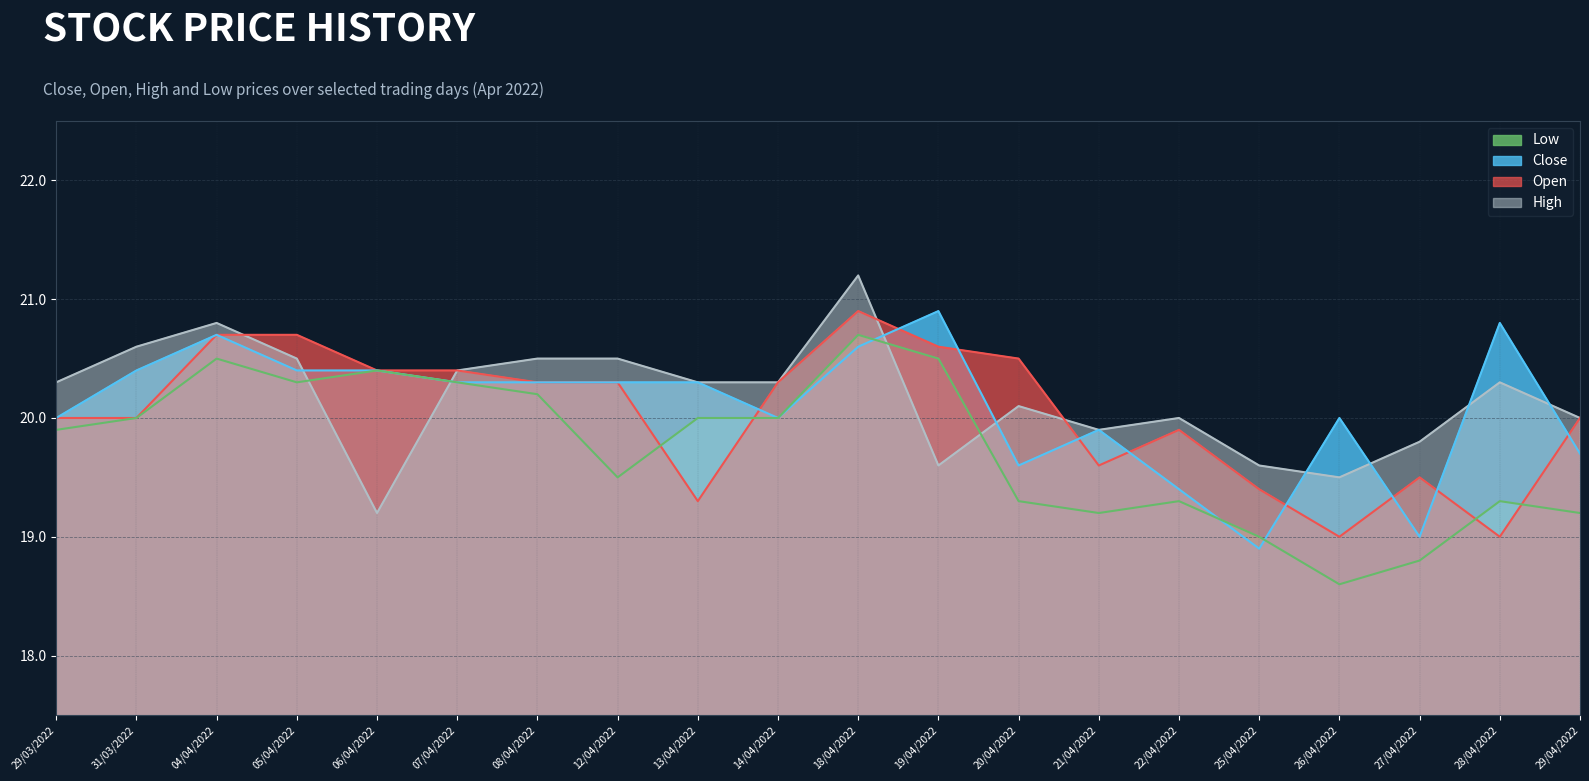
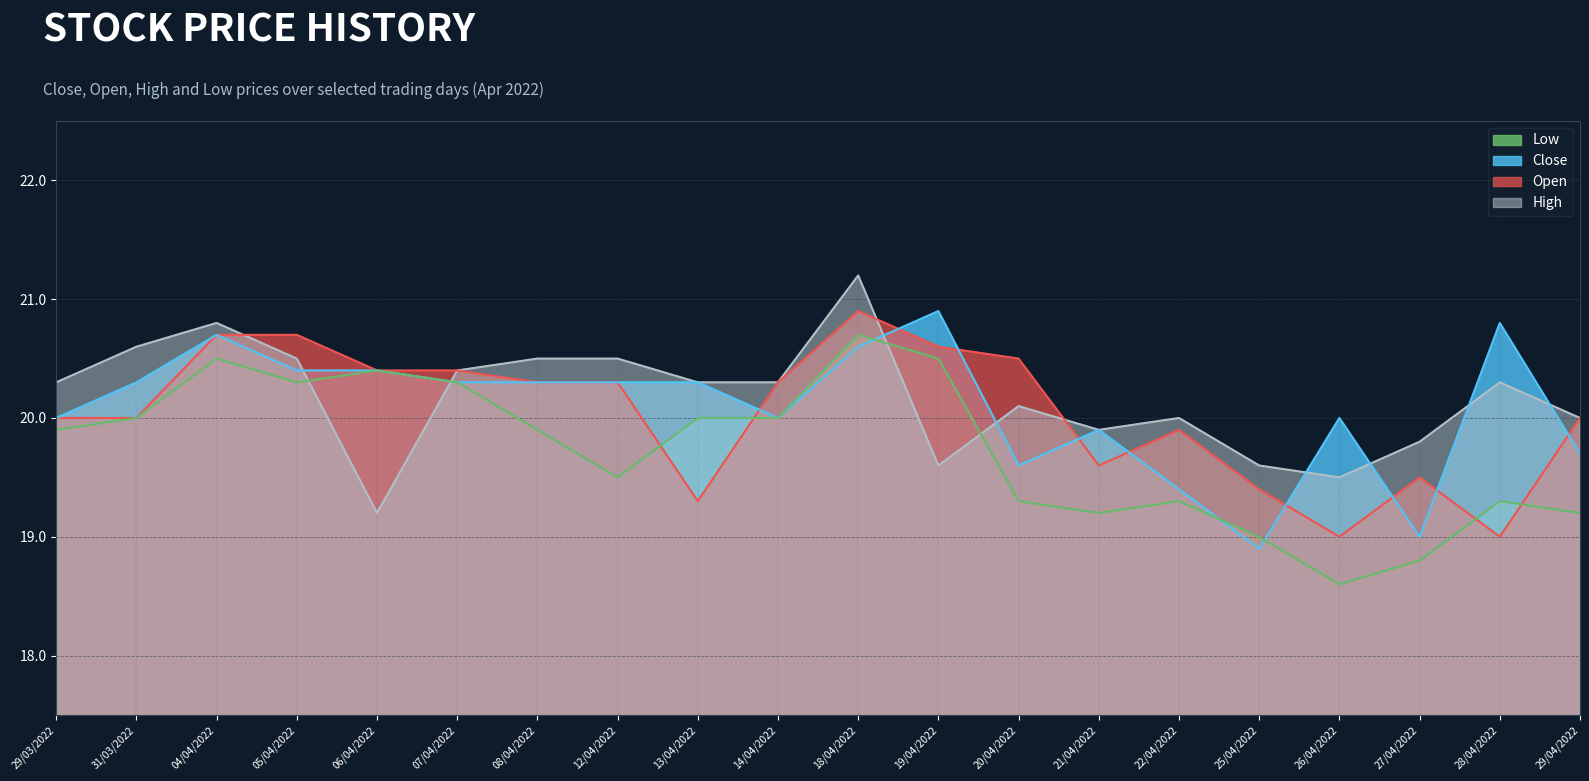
  {
    "Low": {
      "29/03/2022": 19.9,
      "04/04/2022": 20.5,
      "05/04/2022": 20.3,
-     "08/04/2022": 20.2,
+     "08/04/2022": 19.9,
      "12/04/2022": 19.5,
      "13/04/2022": 20.0,
      "18/04/2022": 20.7,
      "19/04/2022": 20.5,
      "20/04/2022": 19.3,
      "21/04/2022": 19.2,
      "22/04/2022": 19.3,
      "25/04/2022": 19.0,
      "26/04/2022": 18.6,
      "27/04/2022": 18.8,
      "28/04/2022": 19.3,
      "29/04/2022": 19.2
    },
    "Close": {
-     "31/03/2022": 20.4,
+     "31/03/2022": 20.3,
      "05/04/2022": 20.4,
      "18/04/2022": 20.6,
      "19/04/2022": 20.9,
      "20/04/2022": 19.6,
      "22/04/2022": 19.4,
      "25/04/2022": 18.9,
      "26/04/2022": 20.0,
      "27/04/2022": 19.0,
      "28/04/2022": 20.8,
      "29/04/2022": 19.7
    },
    "Open": {
      "05/04/2022": 20.7,
      "13/04/2022": 19.3,
      "18/04/2022": 20.9,
      "19/04/2022": 20.6,
      "20/04/2022": 20.5,
      "21/04/2022": 19.6,
      "22/04/2022": 19.9,
      "25/04/2022": 19.4,
      "26/04/2022": 19.0,
      "27/04/2022": 19.5,
      "28/04/2022": 19.0
    },
    "High": {
      "29/03/2022": 20.3,
      "31/03/2022": 20.6,
      "04/04/2022": 20.8,
      "05/04/2022": 20.5,
      "06/04/2022": 19.2,
      "08/04/2022": 20.5,
      "12/04/2022": 20.5,
      "18/04/2022": 21.2,
      "19/04/2022": 19.6,
      "20/04/2022": 20.1,
      "22/04/2022": 20.0,
      "25/04/2022": 19.6,
      "26/04/2022": 19.5,
      "27/04/2022": 19.8,
      "28/04/2022": 20.3
    }
  }
